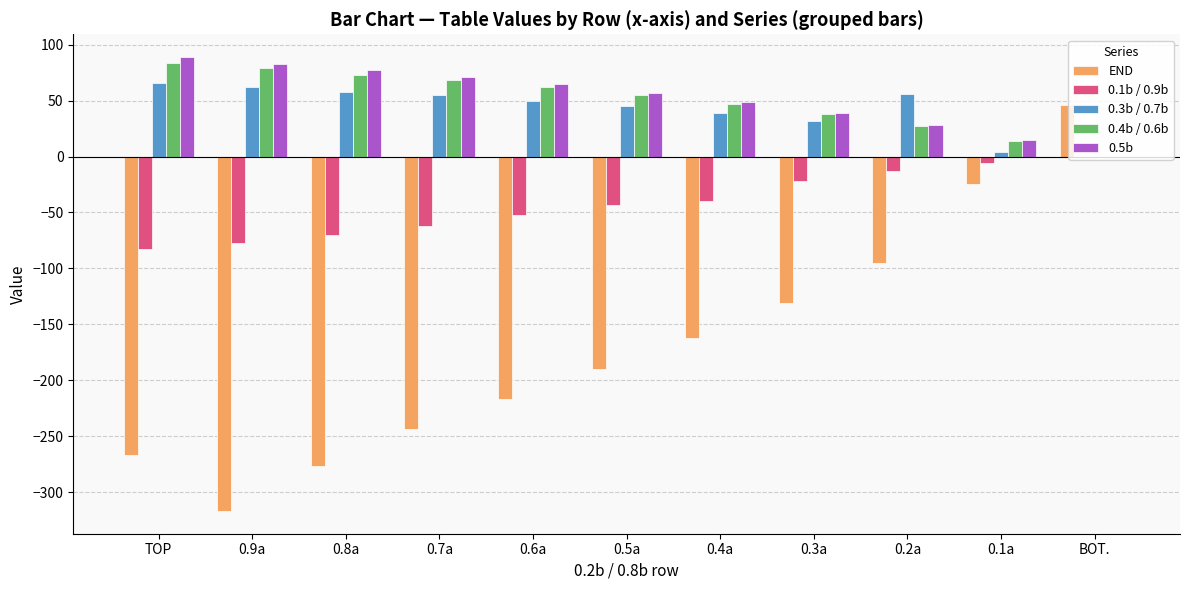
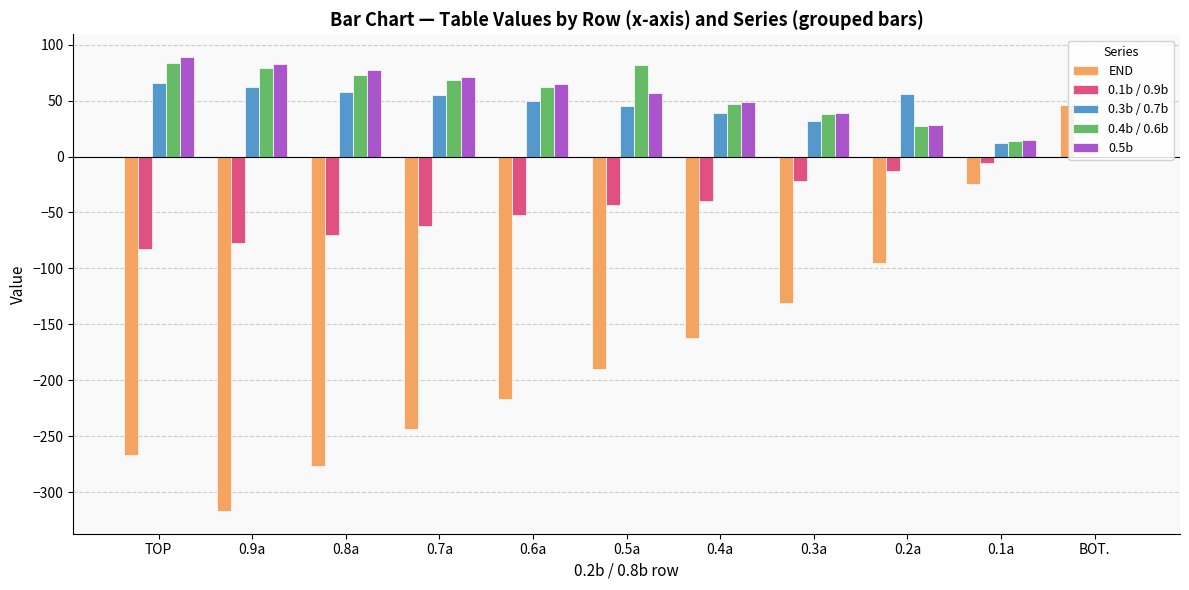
  {
    "END": {
      "TOP": -267,
      "0.9a": -317,
      "0.8a": -277,
      "0.7a": -244,
      "0.6a": -217,
      "0.5a": -190,
      "0.4a": -162,
      "0.3a": -131,
      "0.2a": -95,
      "0.1a": -25,
      "BOT.": 46
    },
    "0.1b / 0.9b": {
      "TOP": -83,
      "0.9a": -77,
      "0.8a": -70,
      "0.7a": -62,
      "0.6a": -52,
      "0.5a": -43,
      "0.4a": -40,
      "0.3a": -22,
      "0.2a": -13,
      "0.1a": -6
    },
    "0.3b / 0.7b": {
      "TOP": 66,
      "0.9a": 62,
      "0.8a": 58,
      "0.7a": 55,
      "0.6a": 50,
      "0.5a": 45,
      "0.4a": 39,
      "0.3a": 32,
      "0.2a": 56,
-     "0.1a": 4
+     "0.1a": 12
    },
    "0.4b / 0.6b": {
      "TOP": 84,
      "0.9a": 79,
      "0.8a": 73,
      "0.7a": 68,
      "0.6a": 62,
-     "0.5a": 55,
+     "0.5a": 82,
      "0.4a": 47,
      "0.3a": 38,
      "0.2a": 27,
      "0.1a": 14
    },
    "0.5b": {
      "TOP": 89,
      "0.9a": 83,
      "0.8a": 77,
      "0.7a": 71,
      "0.6a": 65,
      "0.5a": 57,
      "0.4a": 49,
      "0.3a": 39,
      "0.2a": 28,
      "0.1a": 15
    }
  }
